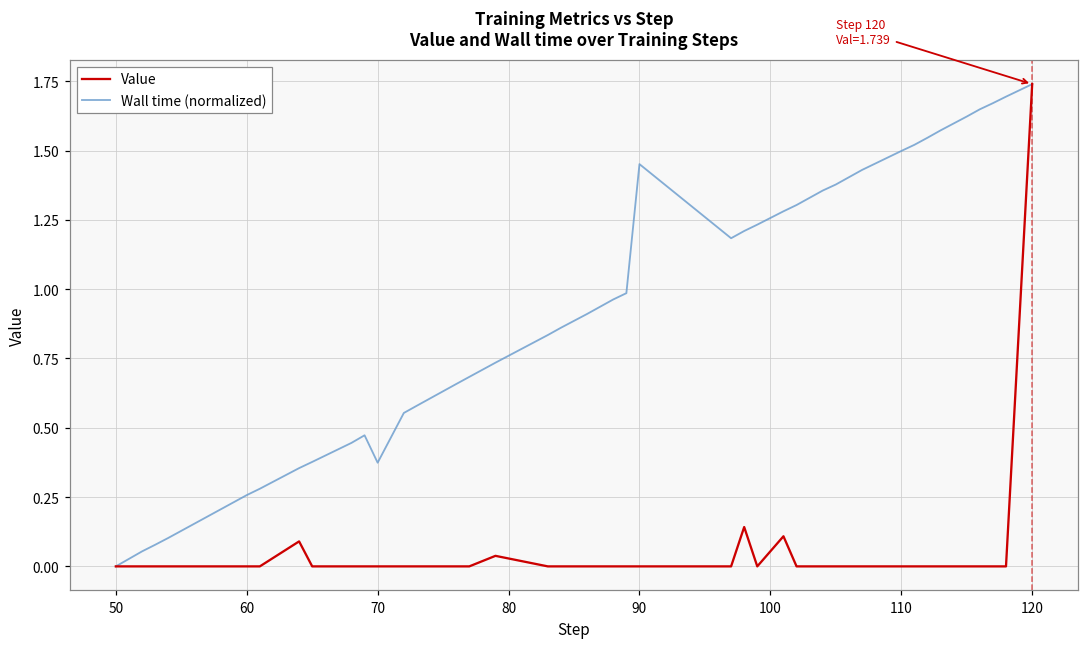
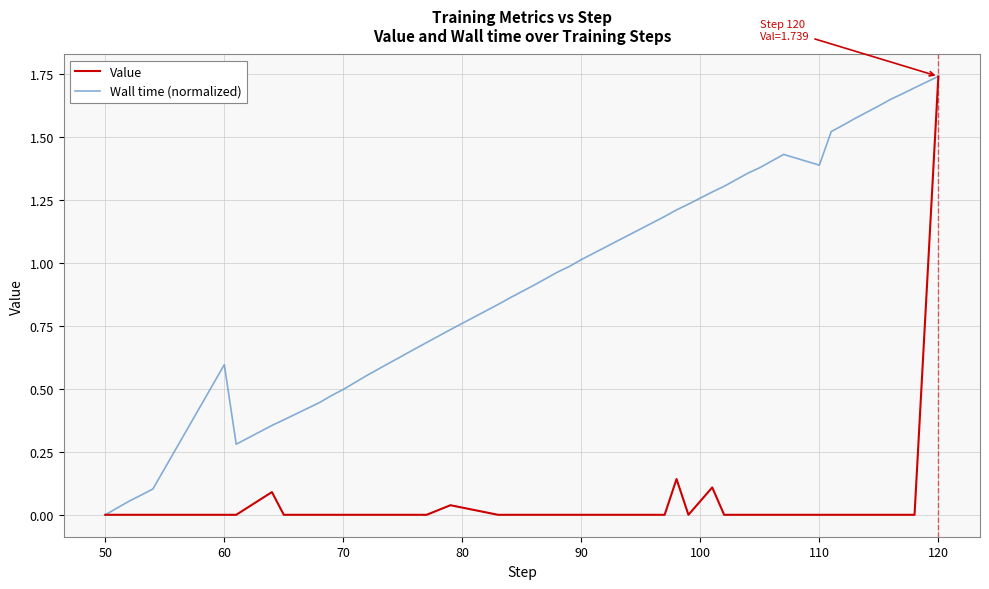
  {
    "Value": {
      "60": 0.00,
      "70": 0.00,
      "90": 0.00,
      "110": 0.00
    },
    "Wall time (normalized)": {
-     "60": 0.26,
-     "70": 0.37,
-     "90": 1.45,
-     "110": 1.50
+     "60": 0.60,
+     "70": 0.50,
+     "90": 1.01,
+     "110": 1.39
    }
  }
